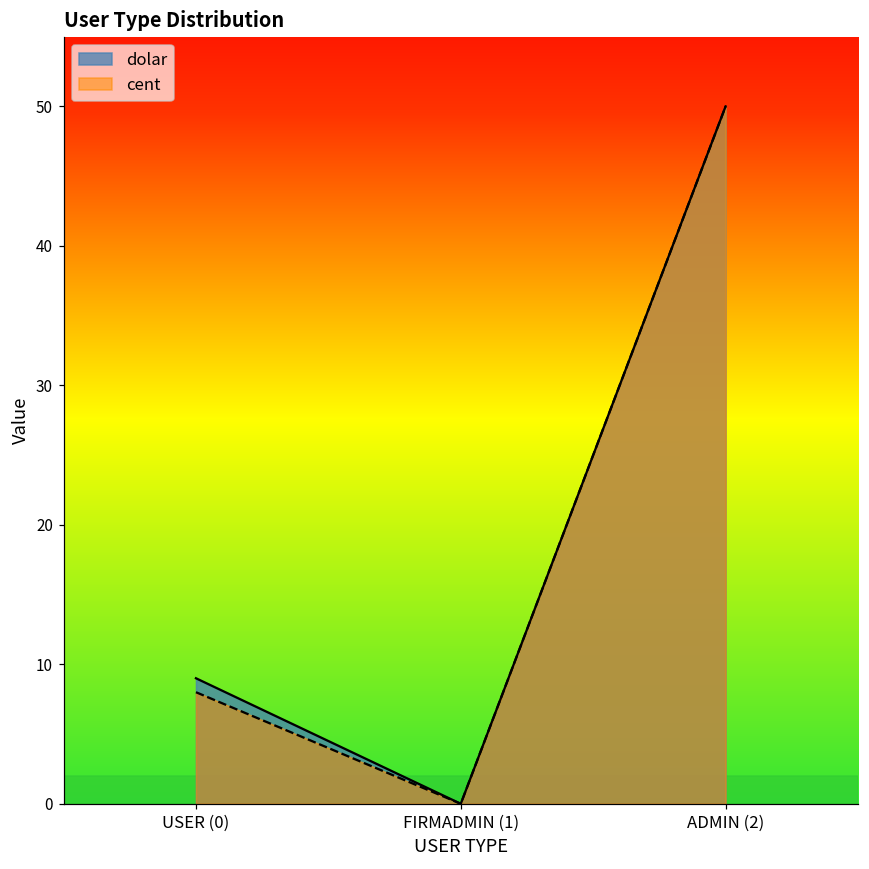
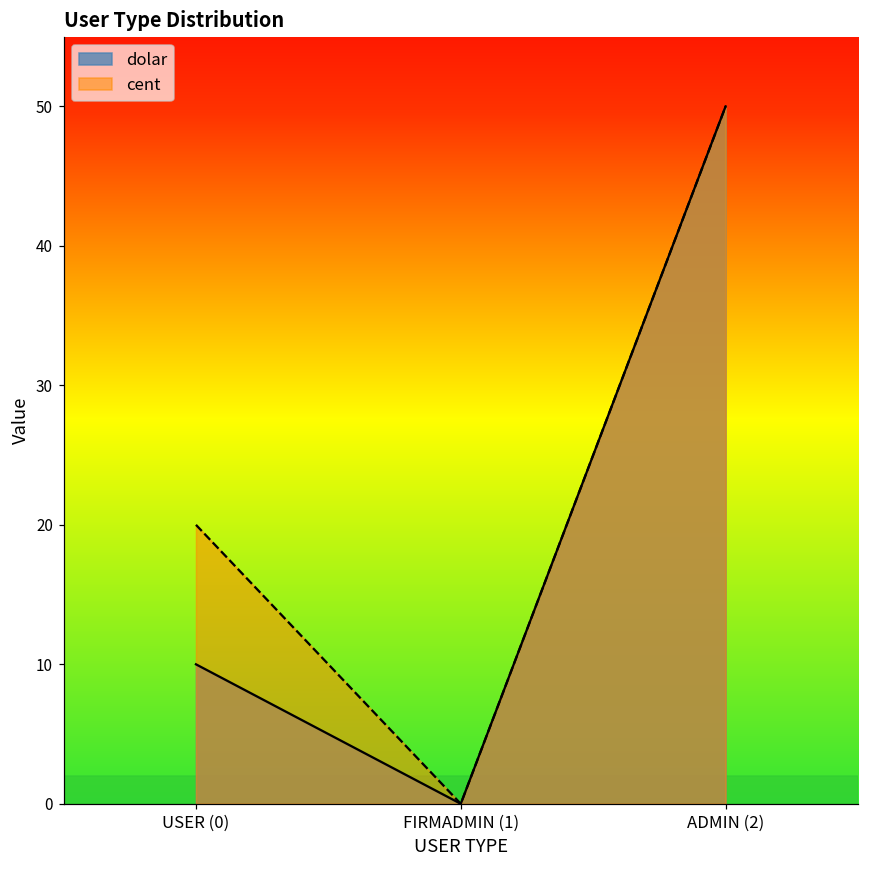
  {
    "dolar": {
-     "USER (0)": 9
+     "USER (0)": 10
    },
    "cent": {
-     "USER (0)": 8
+     "USER (0)": 20
    }
  }
